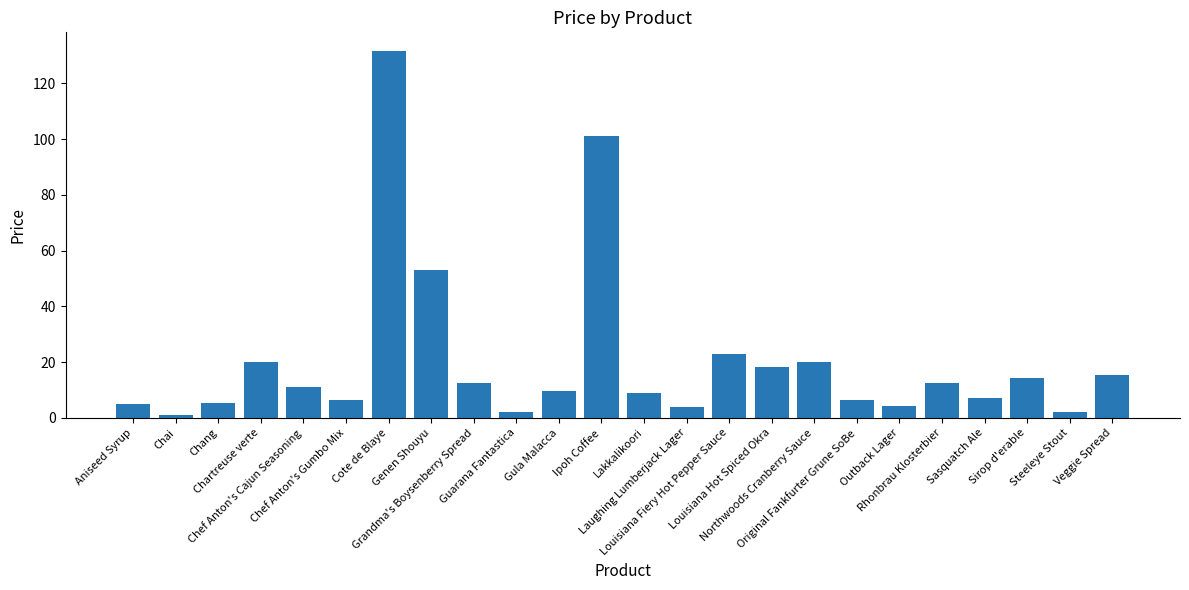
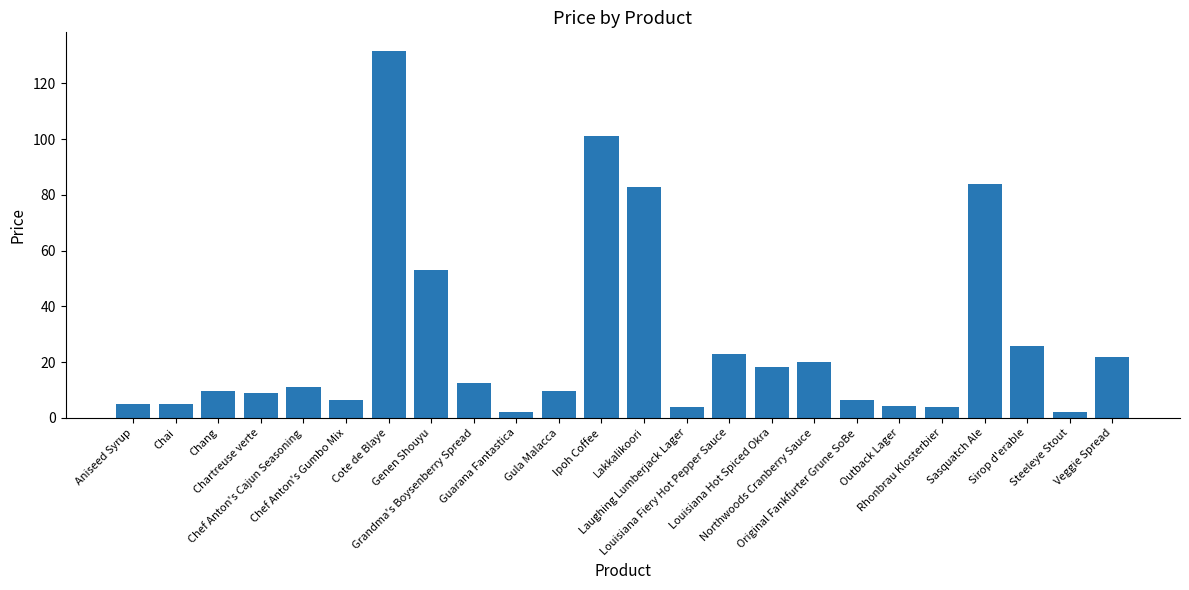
  {
    "Aniseed Syrup": 5,
-   "Chai": 1,
-   "Chang": 5,
-   "Chartreuse verte": 20,
+   "Chai": 5,
+   "Chang": 10,
+   "Chartreuse verte": 9,
    "Chef Anton's Cajun Seasoning": 11,
    "Chef Anton's Gumbo Mix": 6,
    "Cote de Blaye": 132,
    "Genen Shouyu": 53,
    "Grandma's Boysenberry Spread": 13,
    "Guarana Fantastica": 2,
    "Gula Malacca": 10,
    "Ipoh Coffee": 101,
-   "Lakkalikoori": 9,
+   "Lakkalikoori": 83,
    "Laughing Lumberjack Lager": 4,
    "Louisiana Fiery Hot Pepper Sauce": 23,
    "Louisiana Hot Spiced Okra": 18,
    "Northwoods Cranberry Sauce": 20,
    "Original Fankfurter Grune SoBe": 7,
    "Outback Lager": 4,
-   "Rhonbrau Klosterbier": 13,
-   "Sasquatch Ale": 7,
-   "Sirop d'erable": 14,
+   "Rhonbrau Klosterbier": 4,
+   "Sasquatch Ale": 84,
+   "Sirop d'erable": 26,
    "Steeleye Stout": 2,
-   "Veggie Spread": 15
+   "Veggie Spread": 22
  }
